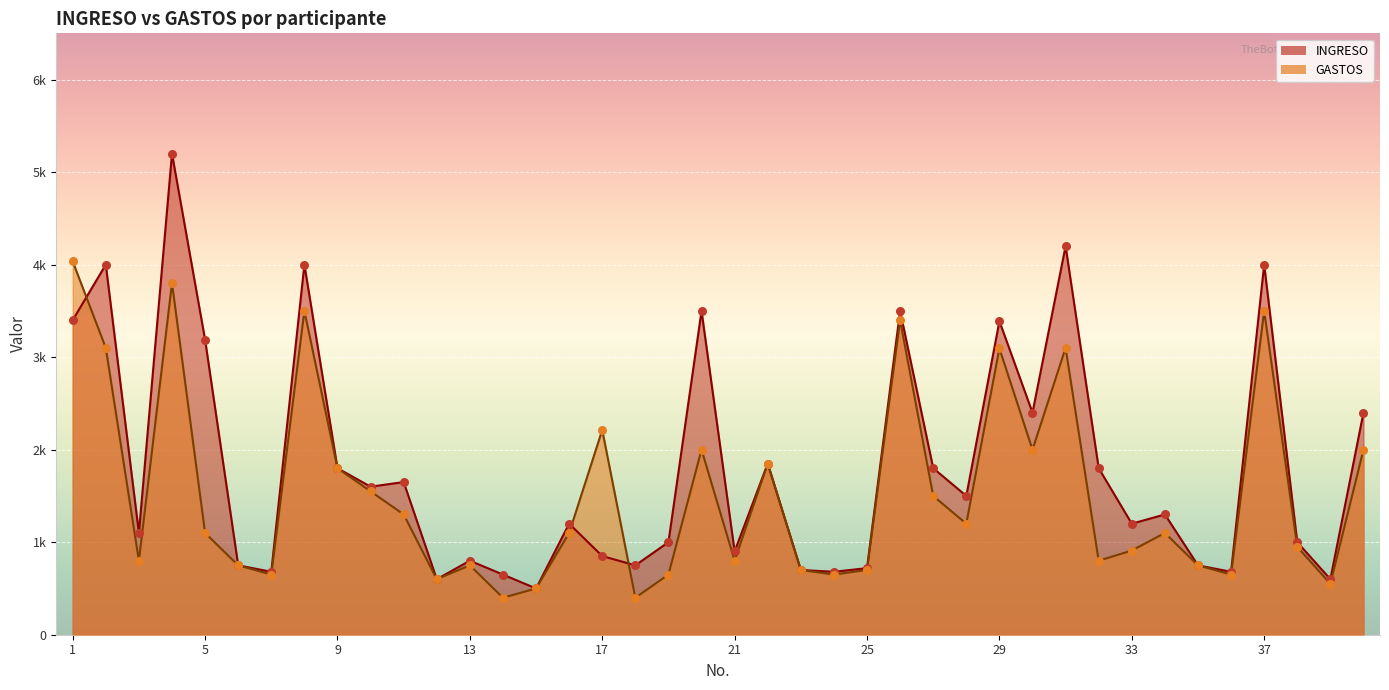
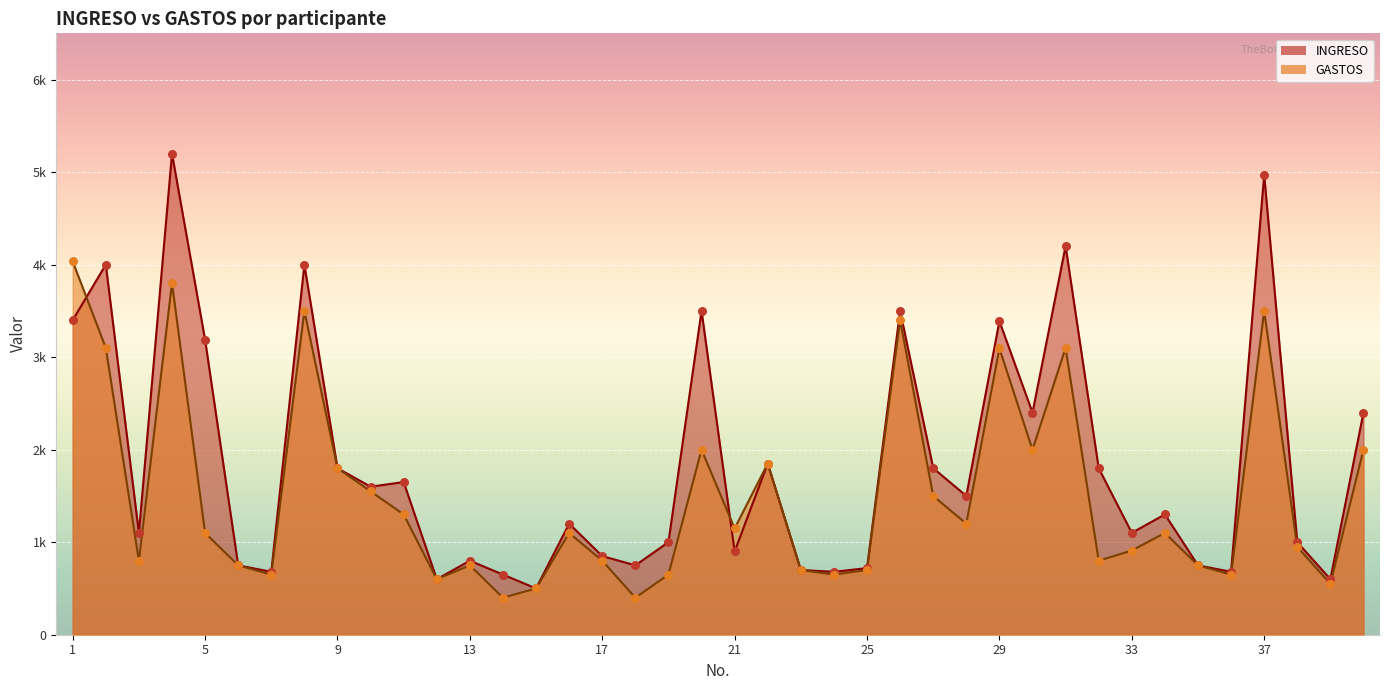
  {
    "INGRESO": {
      "1": 3400,
      "5": 3200,
      "13": 800,
      "17": 900,
      "21": 900,
      "29": 3400,
-     "33": 1200,
-     "37": 4000
+     "33": 1100,
+     "37": 5000
    },
    "GASTOS": {
      "1": 4000,
      "5": 1100,
      "13": 800,
-     "17": 2200,
-     "21": 800,
+     "17": 800,
+     "21": 1100,
      "29": 3100,
      "33": 900,
      "37": 3500
    }
  }
